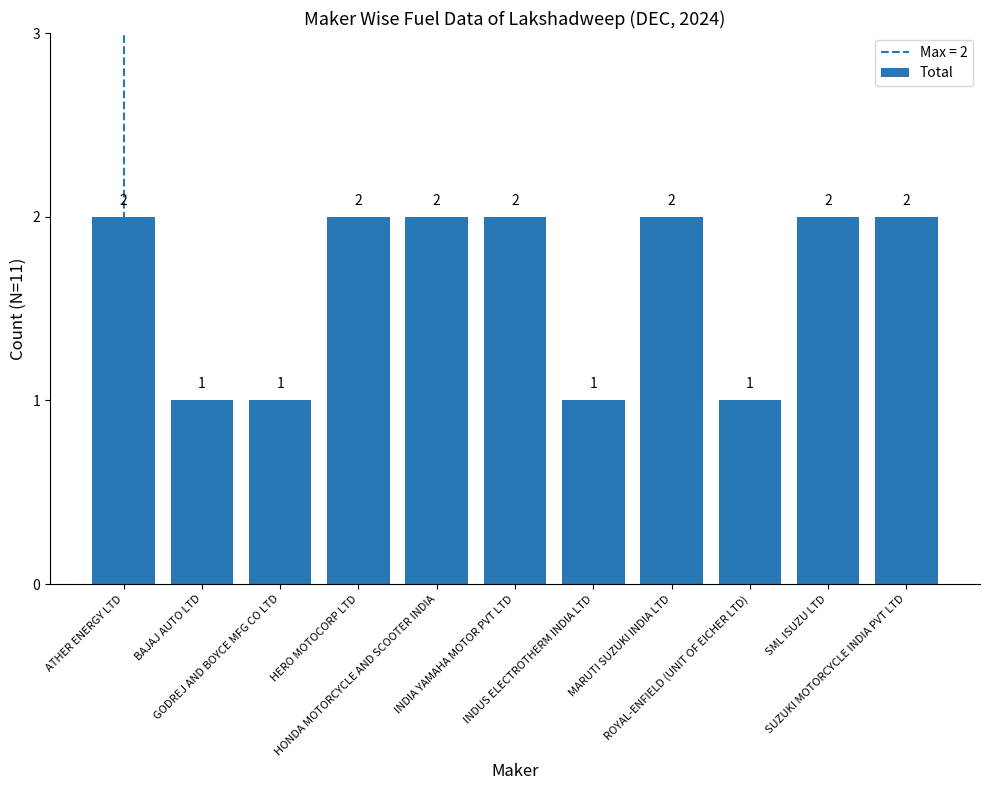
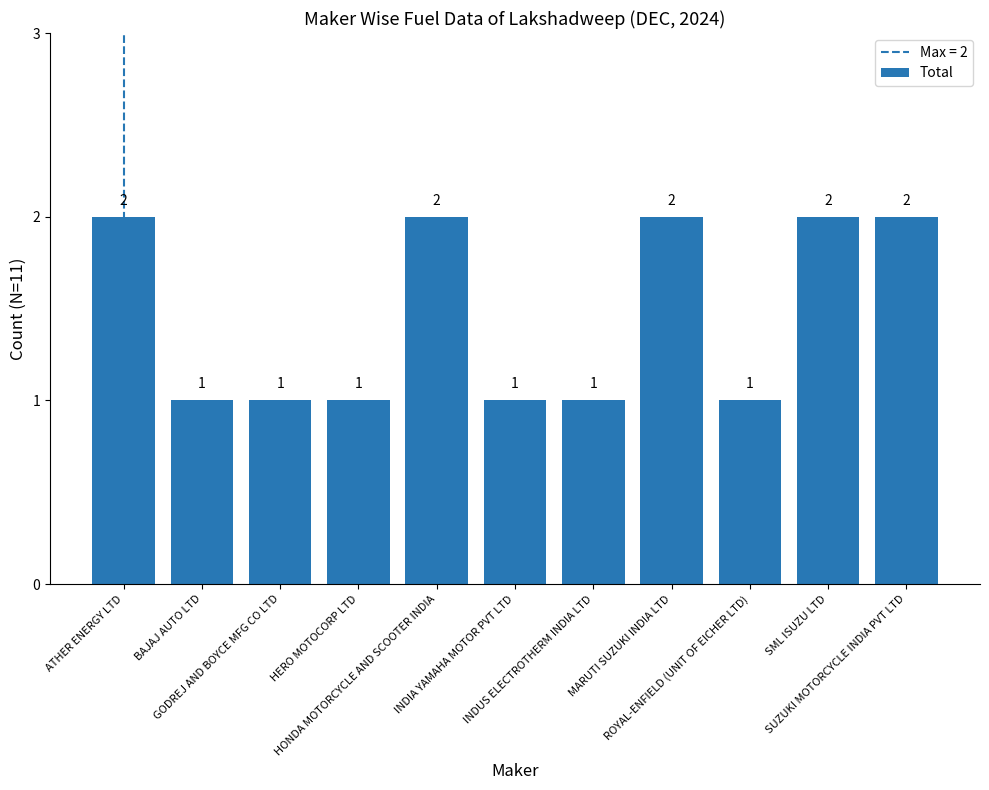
  {
    "ATHER ENERGY LTD": 2,
    "BAJAJ AUTO LTD": 1,
    "GODREJ AND BOYCE MFG CO LTD": 1,
-   "HERO MOTOCORP LTD": 2,
+   "HERO MOTOCORP LTD": 1,
    "HONDA MOTORCYCLE AND SCOOTER INDIA": 2,
-   "INDIA YAMAHA MOTOR PVT LTD": 2,
+   "INDIA YAMAHA MOTOR PVT LTD": 1,
    "INDUS ELECTROTHERM INDIA LTD": 1,
    "MARUTI SUZUKI INDIA LTD": 2,
    "ROYAL-ENFIELD (UNIT OF EICHER LTD)": 1,
    "SML ISUZU LTD": 2,
    "SUZUKI MOTORCYCLE INDIA PVT LTD": 2
  }
